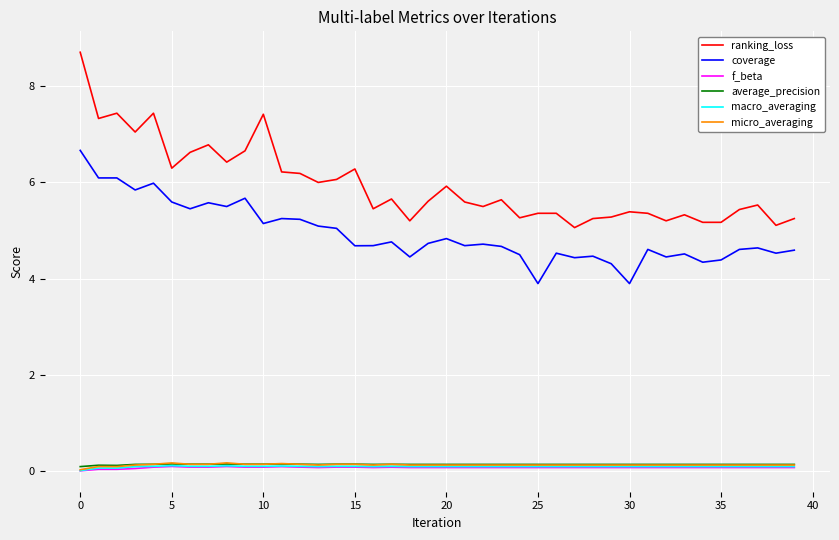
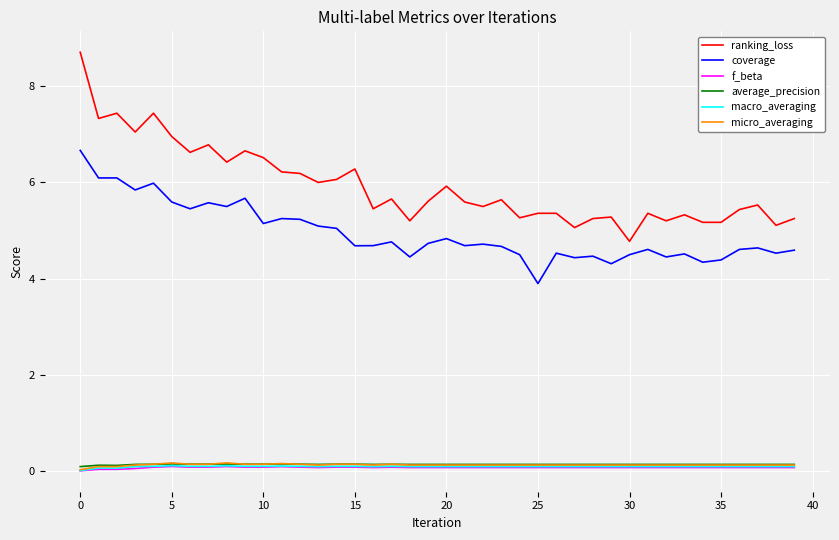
  {
    "ranking_loss": {
      "0": 8.7,
-     "5": 6.3,
-     "10": 7.4,
+     "5": 7.0,
+     "10": 6.5,
      "15": 6.3,
      "20": 5.9,
      "25": 5.4,
-     "30": 5.4,
+     "30": 4.8,
      "35": 5.2
    },
    "coverage": {
      "0": 6.7,
      "5": 5.6,
      "10": 5.1,
      "15": 4.7,
      "20": 4.8,
      "25": 3.9,
-     "30": 3.9,
+     "30": 4.5,
      "35": 4.4
    },
    "average_precision": {
      "0": 0.1
    }
  }
